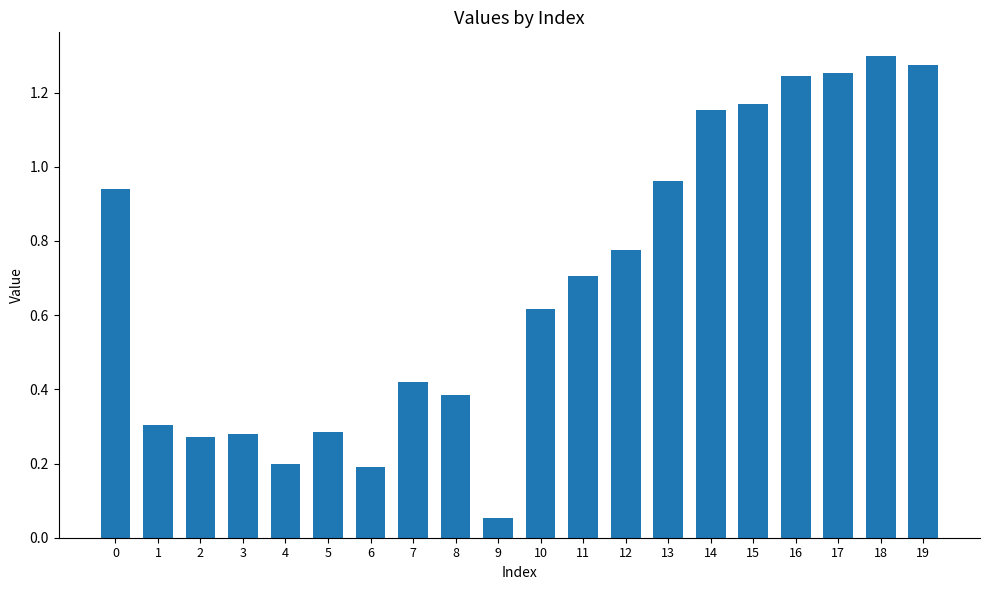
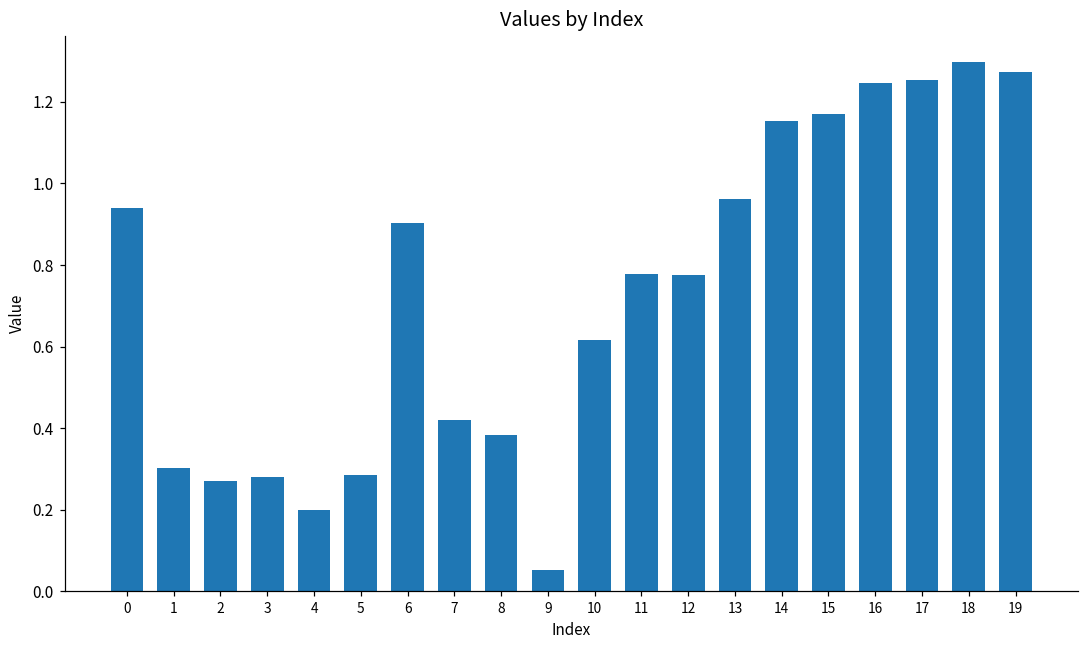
  {
    "0": 0.94,
    "1": 0.30,
    "2": 0.27,
    "3": 0.28,
    "4": 0.20,
    "5": 0.29,
-   "6": 0.19,
+   "6": 0.90,
    "7": 0.42,
    "8": 0.38,
    "9": 0.05,
    "10": 0.62,
-   "11": 0.71,
+   "11": 0.78,
    "12": 0.78,
    "13": 0.96,
    "14": 1.15,
    "15": 1.17,
    "16": 1.25,
    "17": 1.25,
    "18": 1.30,
    "19": 1.27
  }
